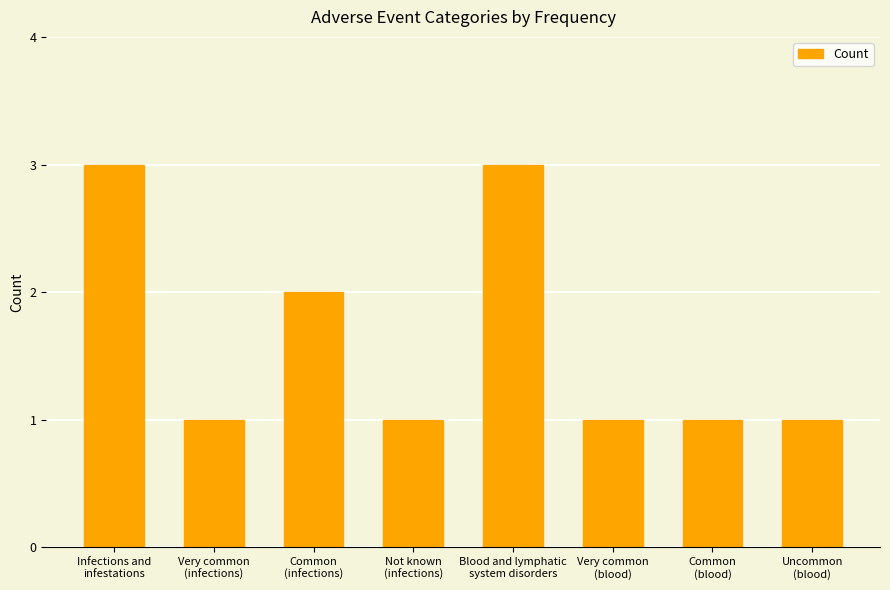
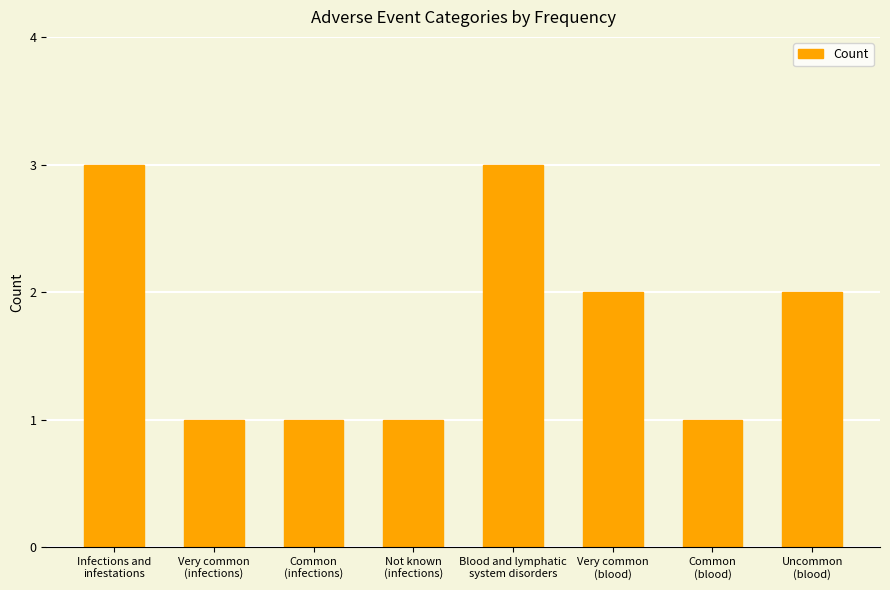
  {
    "Infections and infestations": 3,
    "Very common (infections)": 1,
-   "Common (infections)": 2,
+   "Common (infections)": 1,
    "Not known (infections)": 1,
    "Blood and lymphatic system disorders": 3,
-   "Very common (blood)": 1,
+   "Very common (blood)": 2,
    "Common (blood)": 1,
-   "Uncommon (blood)": 1
+   "Uncommon (blood)": 2
  }
